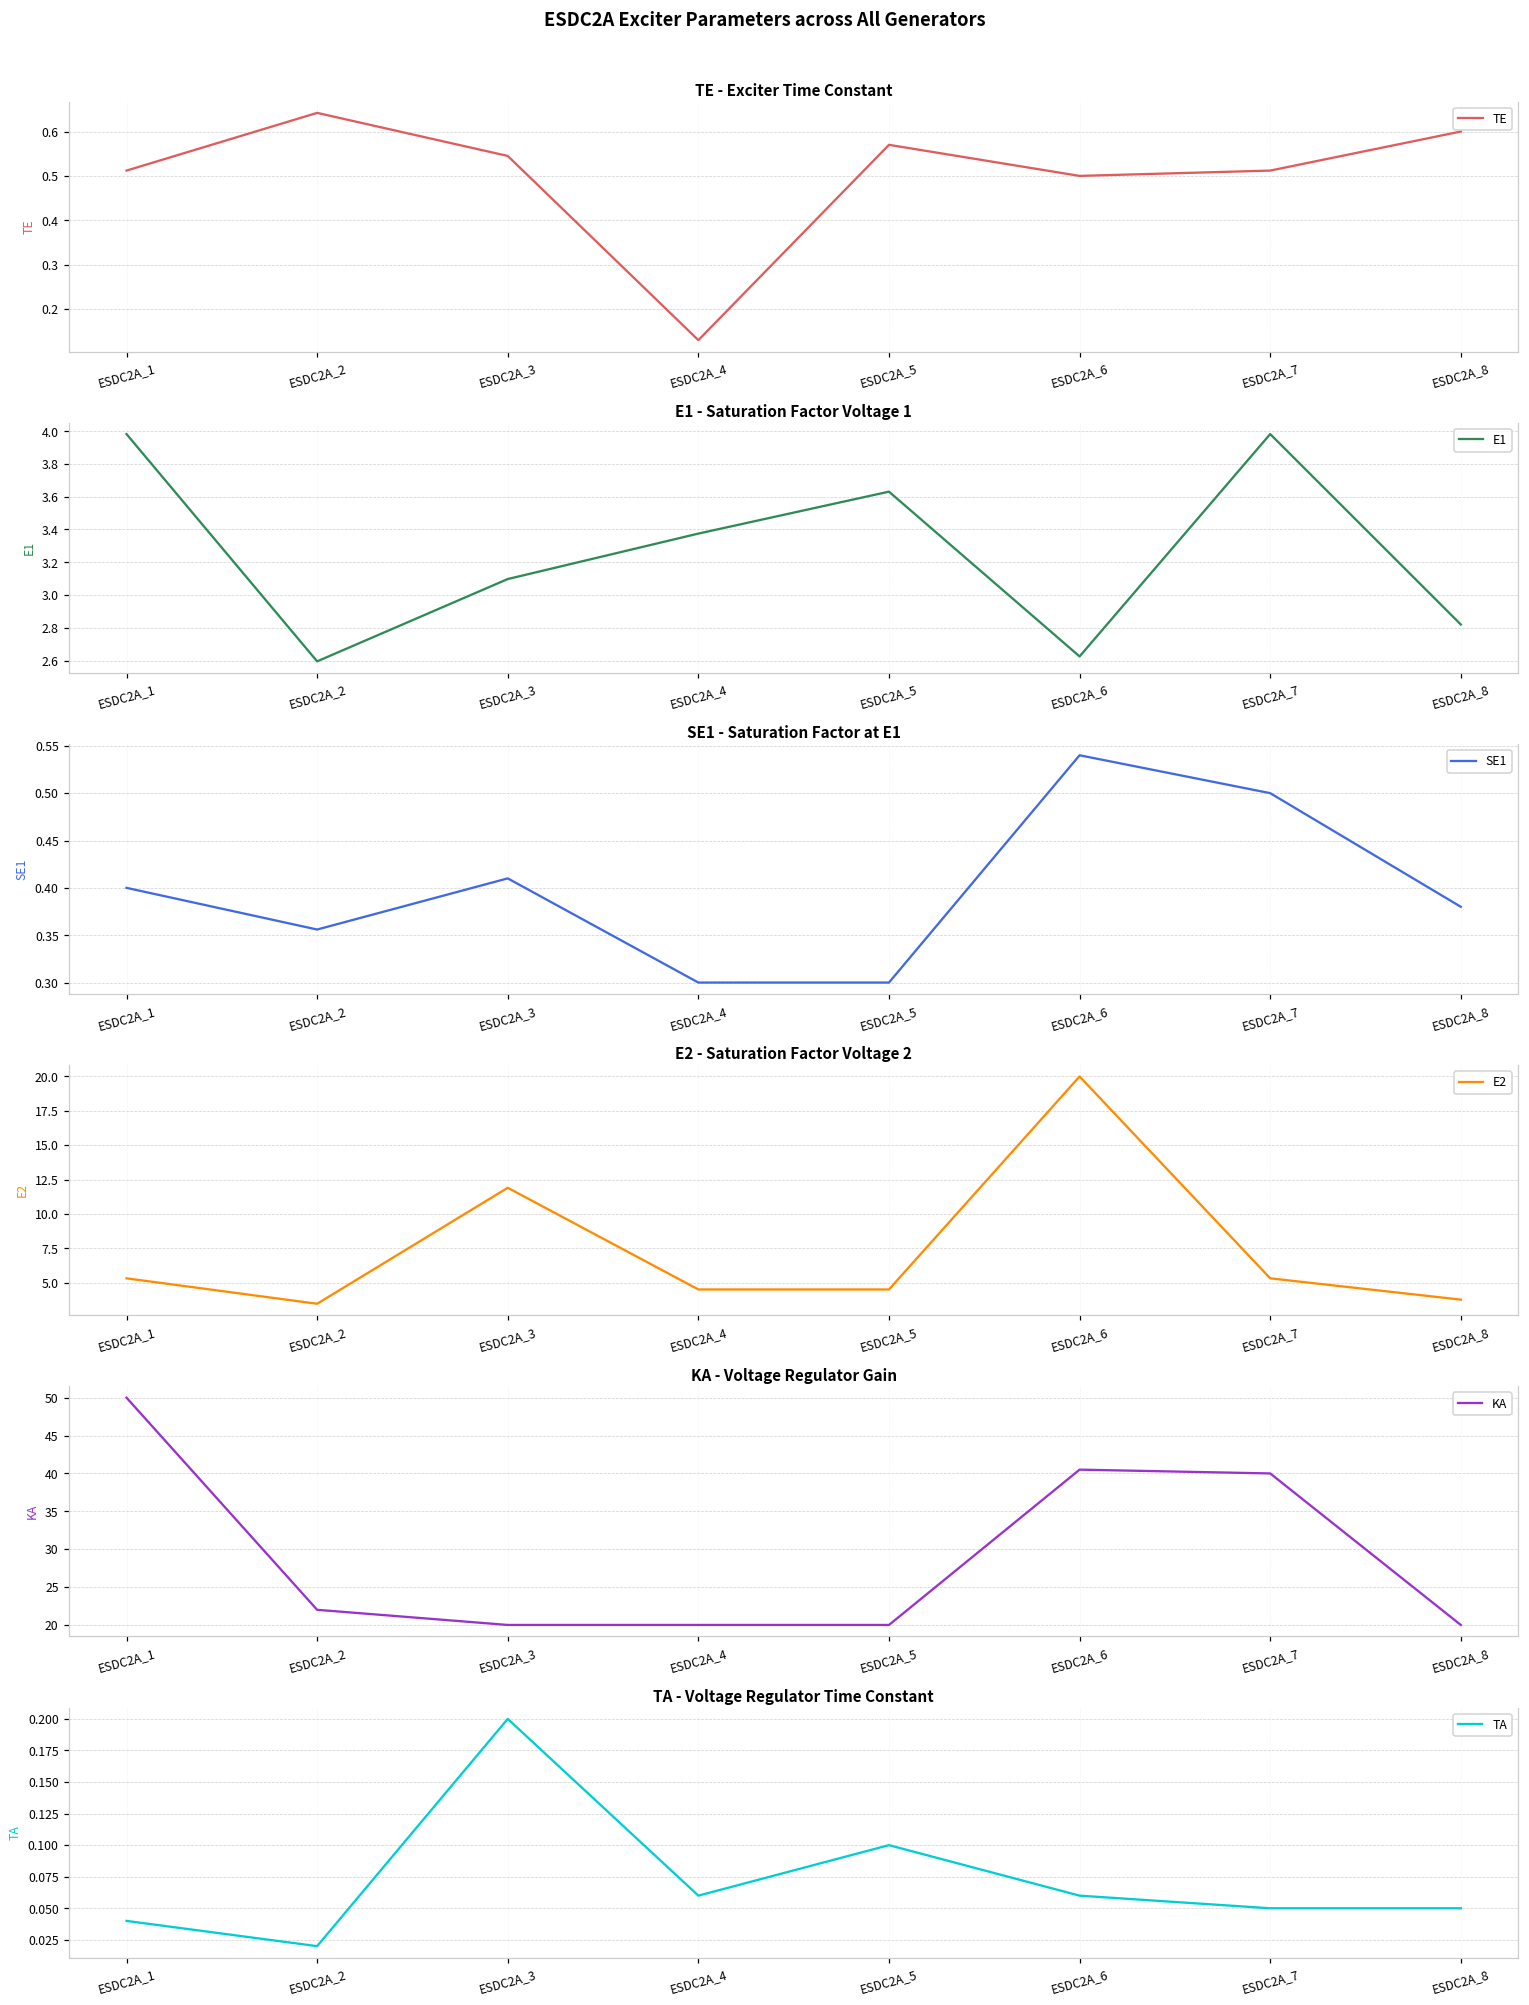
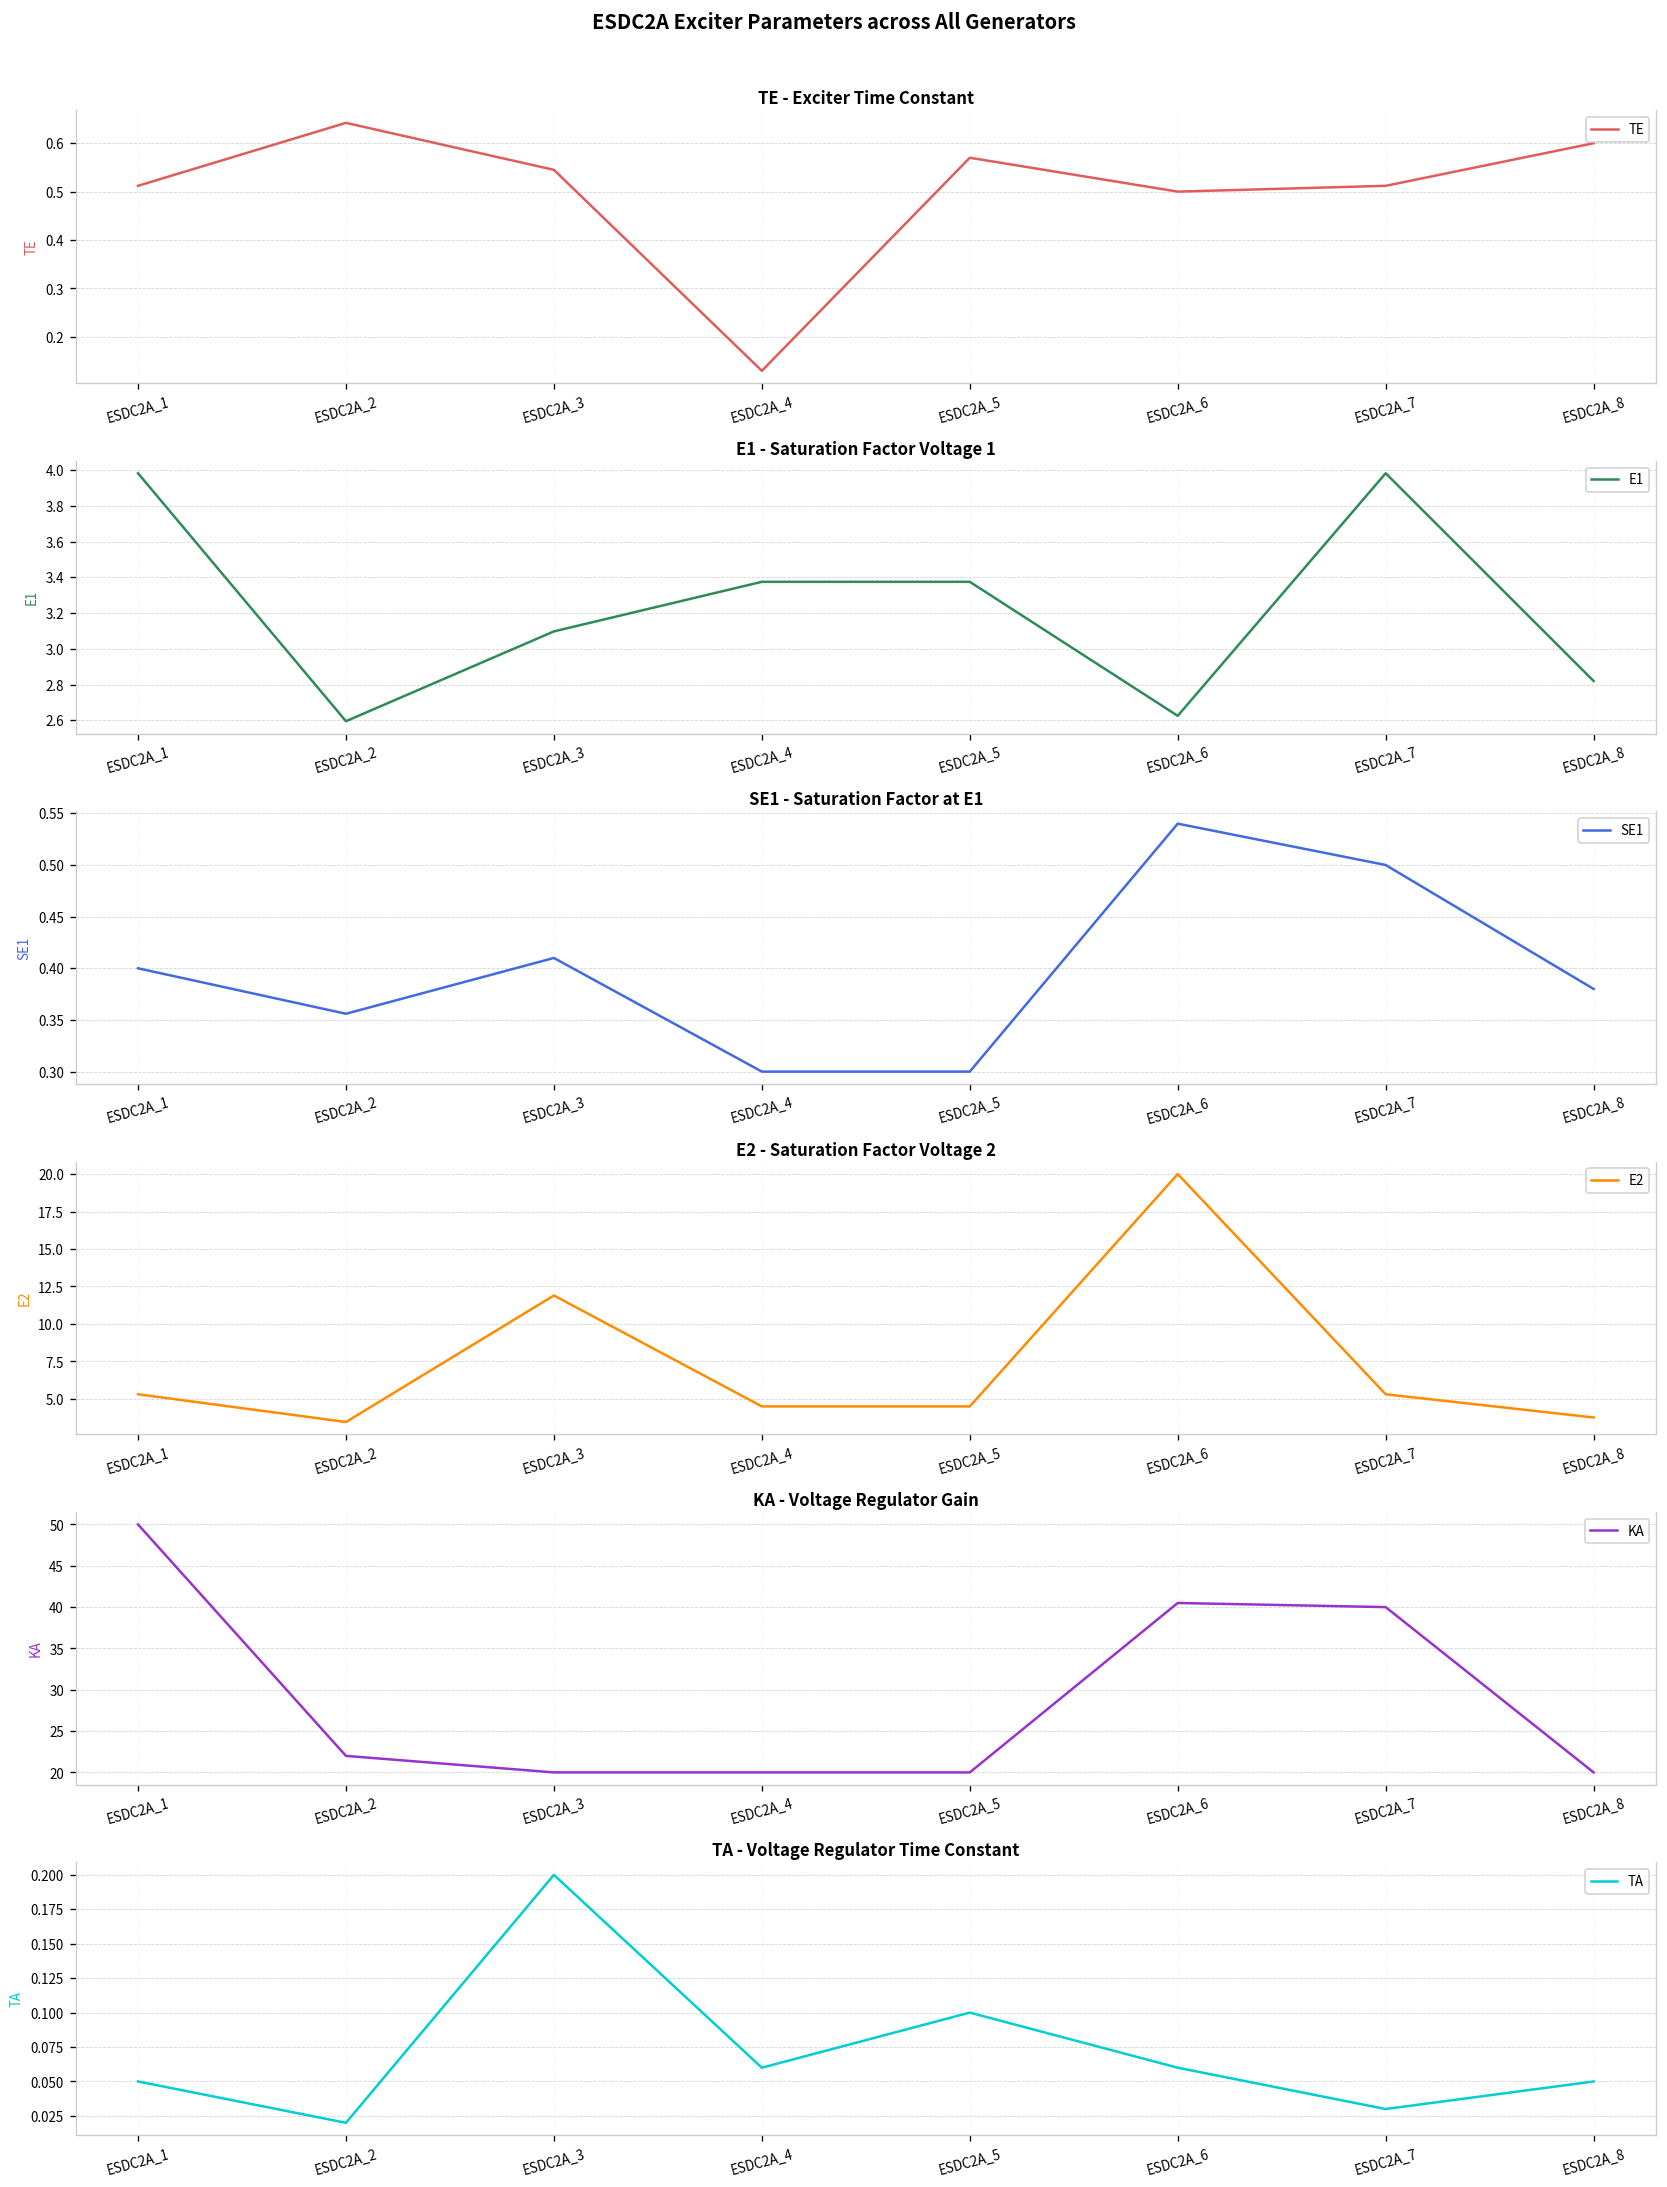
  {
    "TE - Exciter Time Constant": {
      "ESDC2A_1": 0.51,
      "ESDC2A_2": 0.64,
      "ESDC2A_3": 0.55,
      "ESDC2A_4": 0.13,
      "ESDC2A_5": 0.57,
      "ESDC2A_6": 0.50,
      "ESDC2A_7": 0.51,
      "ESDC2A_8": 0.60
    },
    "E1 - Saturation Factor Voltage 1": {
      "ESDC2A_1": 3.98,
      "ESDC2A_2": 2.60,
      "ESDC2A_3": 3.10,
      "ESDC2A_4": 3.38,
-     "ESDC2A_5": 3.63,
+     "ESDC2A_5": 3.38,
      "ESDC2A_6": 2.63,
      "ESDC2A_7": 3.98,
      "ESDC2A_8": 2.82
    },
    "SE1 - Saturation Factor at E1": {
      "ESDC2A_1": 0.40,
      "ESDC2A_2": 0.36,
      "ESDC2A_3": 0.41,
      "ESDC2A_4": 0.30,
      "ESDC2A_5": 0.30,
      "ESDC2A_6": 0.54,
      "ESDC2A_7": 0.50,
      "ESDC2A_8": 0.38
    },
    "E2 - Saturation Factor Voltage 2": {
      "ESDC2A_1": 5.3,
      "ESDC2A_2": 3.5,
      "ESDC2A_3": 11.9,
      "ESDC2A_4": 4.5,
      "ESDC2A_5": 4.5,
      "ESDC2A_6": 20.0,
      "ESDC2A_7": 5.3,
      "ESDC2A_8": 3.8
    },
    "KA - Voltage Regulator Gain": {
      "ESDC2A_1": 50,
      "ESDC2A_2": 22,
      "ESDC2A_3": 20,
      "ESDC2A_4": 20,
      "ESDC2A_5": 20,
      "ESDC2A_6": 41,
      "ESDC2A_7": 40,
      "ESDC2A_8": 20
    },
    "TA - Voltage Regulator Time Constant": {
-     "ESDC2A_1": 0.04,
+     "ESDC2A_1": 0.05,
      "ESDC2A_2": 0.02,
      "ESDC2A_3": 0.20,
      "ESDC2A_4": 0.06,
      "ESDC2A_5": 0.10,
      "ESDC2A_6": 0.06,
-     "ESDC2A_7": 0.05,
+     "ESDC2A_7": 0.03,
      "ESDC2A_8": 0.05
    }
  }
